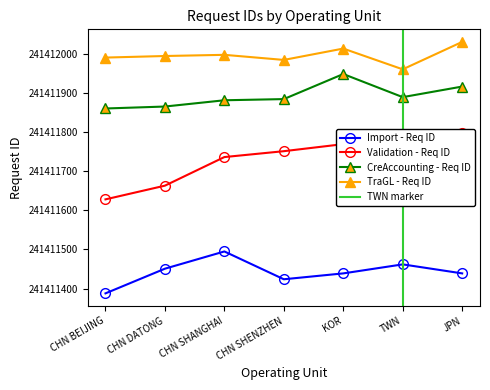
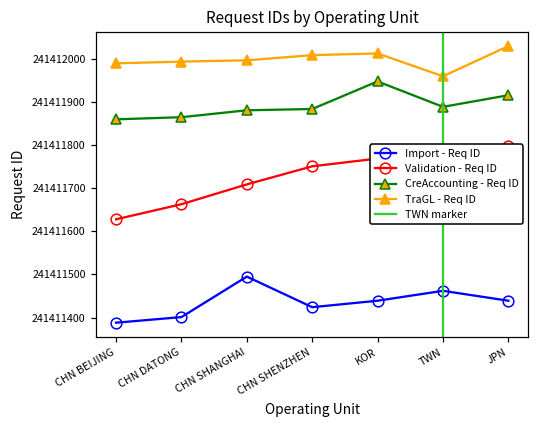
  {
    "Import - Req ID": {
      "CHN BEIJING": 241411390,
-     "CHN DATONG": 241411450,
+     "CHN DATONG": 241411400,
      "CHN SHANGHAI": 241411500,
      "CHN SHENZHEN": 241411420,
      "KOR": 241411440,
      "TWN": 241411460,
      "JPN": 241411440
    },
    "Validation - Req ID": {
      "CHN BEIJING": 241411630,
      "CHN DATONG": 241411660,
-     "CHN SHANGHAI": 241411740,
+     "CHN SHANGHAI": 241411710,
      "CHN SHENZHEN": 241411750
    },
    "CreAccounting - Req ID": {
      "CHN BEIJING": 241411860,
      "CHN DATONG": 241411870,
      "CHN SHANGHAI": 241411880,
      "CHN SHENZHEN": 241411880,
      "KOR": 241411950,
      "TWN": 241411890,
      "JPN": 241411920
    },
    "TraGL - Req ID": {
      "CHN BEIJING": 241411990,
      "CHN DATONG": 241411990,
      "CHN SHANGHAI": 241412000,
-     "CHN SHENZHEN": 241411980,
+     "CHN SHENZHEN": 241412010,
      "KOR": 241412010,
      "TWN": 241411960,
      "JPN": 241412030
    }
  }
